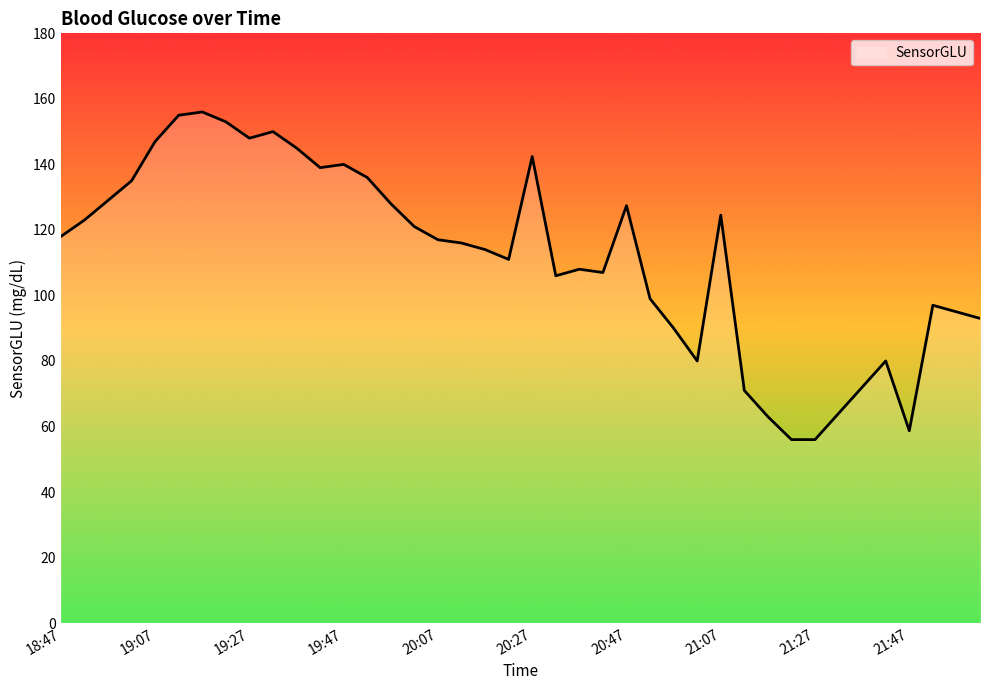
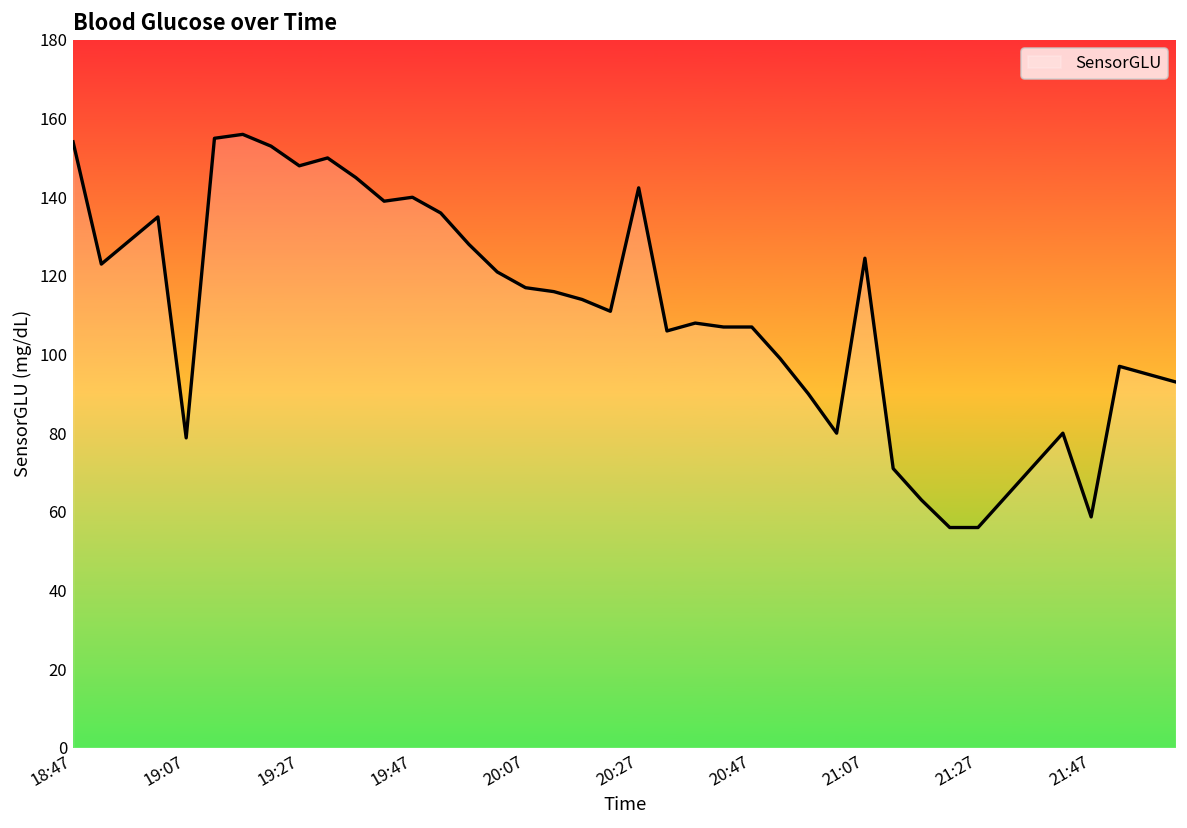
  {
-   "18:47": 118,
-   "19:07": 147,
+   "18:47": 154,
+   "19:07": 79,
    "19:27": 148,
    "19:47": 140,
    "20:07": 117,
    "20:27": 142,
-   "20:47": 127,
+   "20:47": 107,
    "21:07": 125,
    "21:27": 56,
    "21:47": 59
  }
